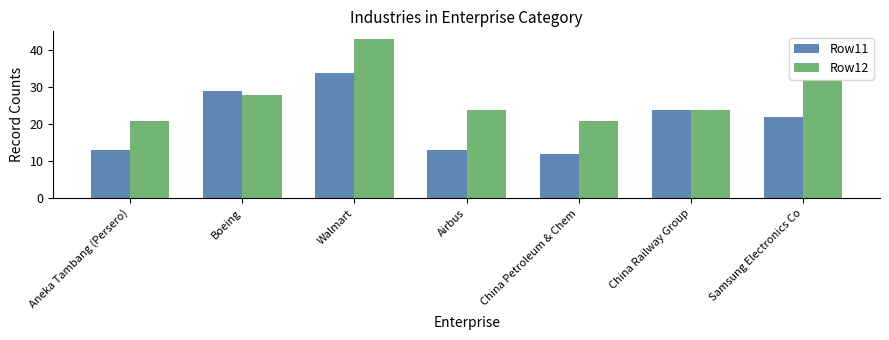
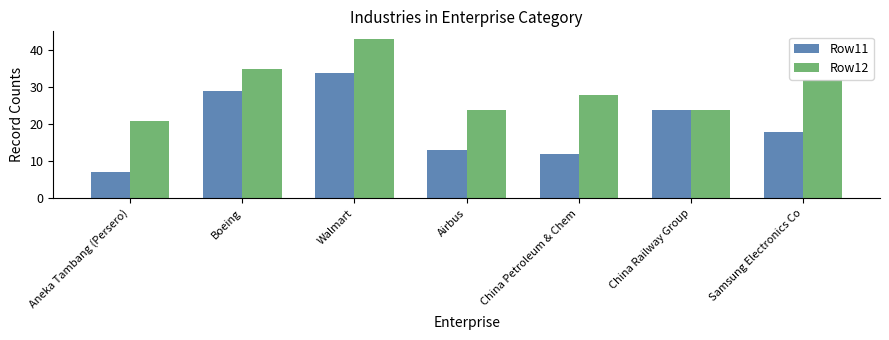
  {
    "Row11": {
-     "Aneka Tambang (Persero)": 13,
+     "Aneka Tambang (Persero)": 7,
      "Boeing": 29,
      "Walmart": 34,
      "Airbus": 13,
      "China Petroleum & Chem": 12,
      "China Railway Group": 24,
-     "Samsung Electronics Co": 22
+     "Samsung Electronics Co": 18
    },
    "Row12": {
      "Aneka Tambang (Persero)": 21,
-     "Boeing": 28,
+     "Boeing": 35,
      "Walmart": 43,
      "Airbus": 24,
-     "China Petroleum & Chem": 21,
+     "China Petroleum & Chem": 28,
      "China Railway Group": 24,
      "Samsung Electronics Co": 32
    }
  }
